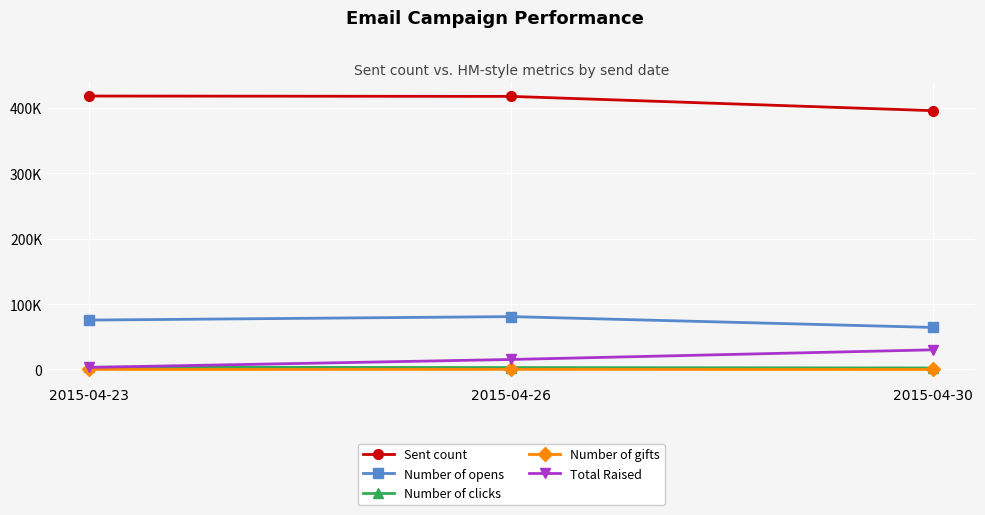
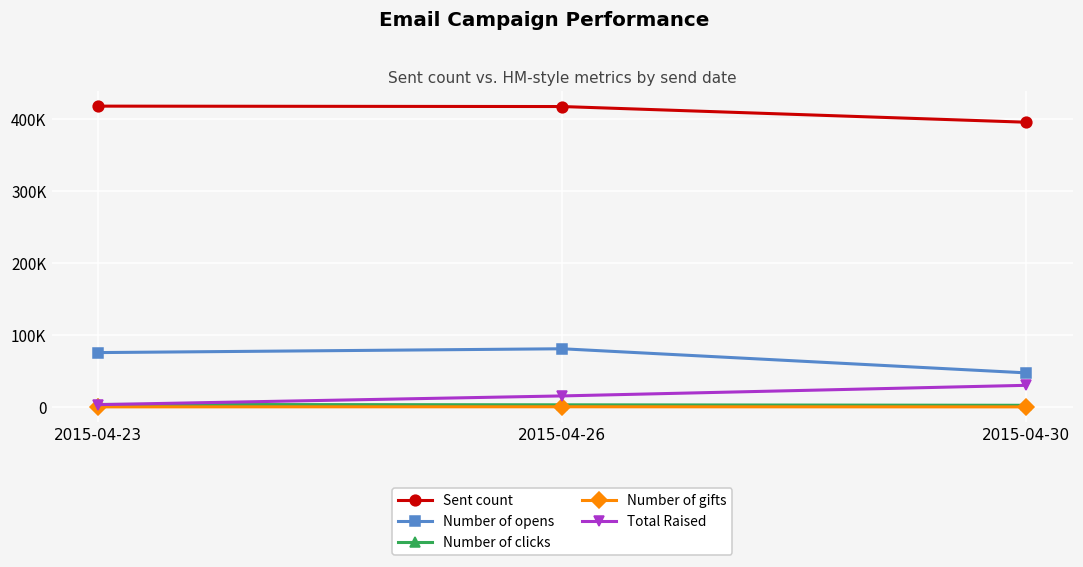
  {
    "Sent count": {
      "2015-04-23": 420000,
      "2015-04-26": 420000,
      "2015-04-30": 400000
    },
    "Number of opens": {
      "2015-04-23": 80000,
      "2015-04-26": 80000,
-     "2015-04-30": 60000
+     "2015-04-30": 50000
    },
    "Total Raised": {
      "2015-04-26": 20000,
      "2015-04-30": 30000
    }
  }
